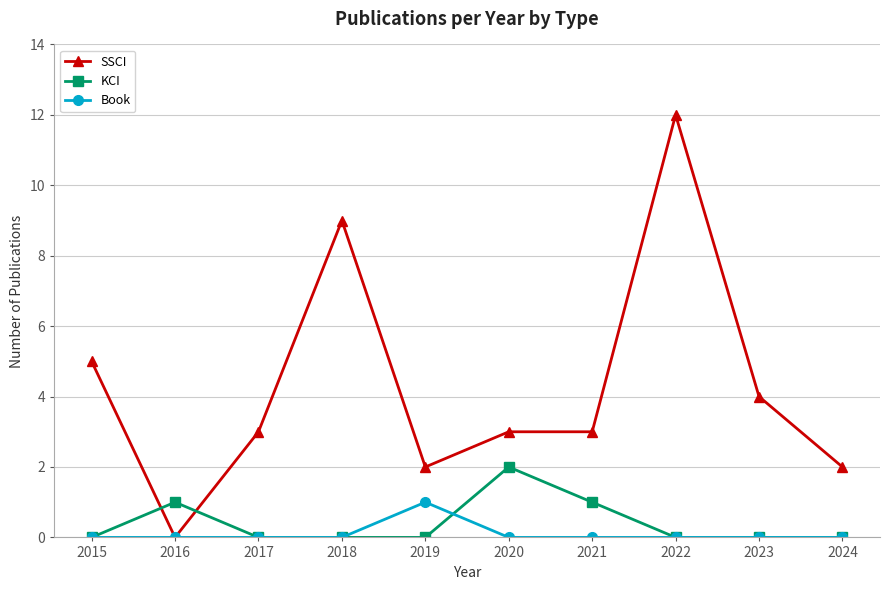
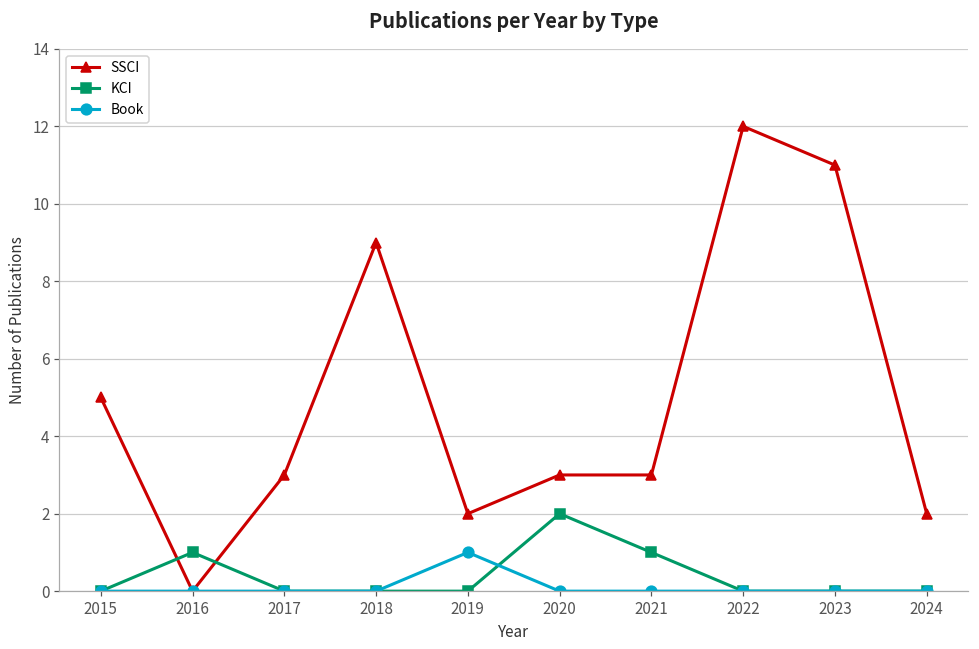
  {
    "SSCI": {
      "2015": 5,
      "2017": 3,
      "2018": 9,
      "2019": 2,
      "2020": 3,
      "2021": 3,
      "2022": 12,
-     "2023": 4,
+     "2023": 11,
      "2024": 2
    },
    "KCI": {
      "2016": 1,
      "2019": 0,
      "2020": 2,
      "2021": 1
    },
    "Book": {
      "2019": 1,
      "2020": 0,
      "2021": 0
    }
  }
